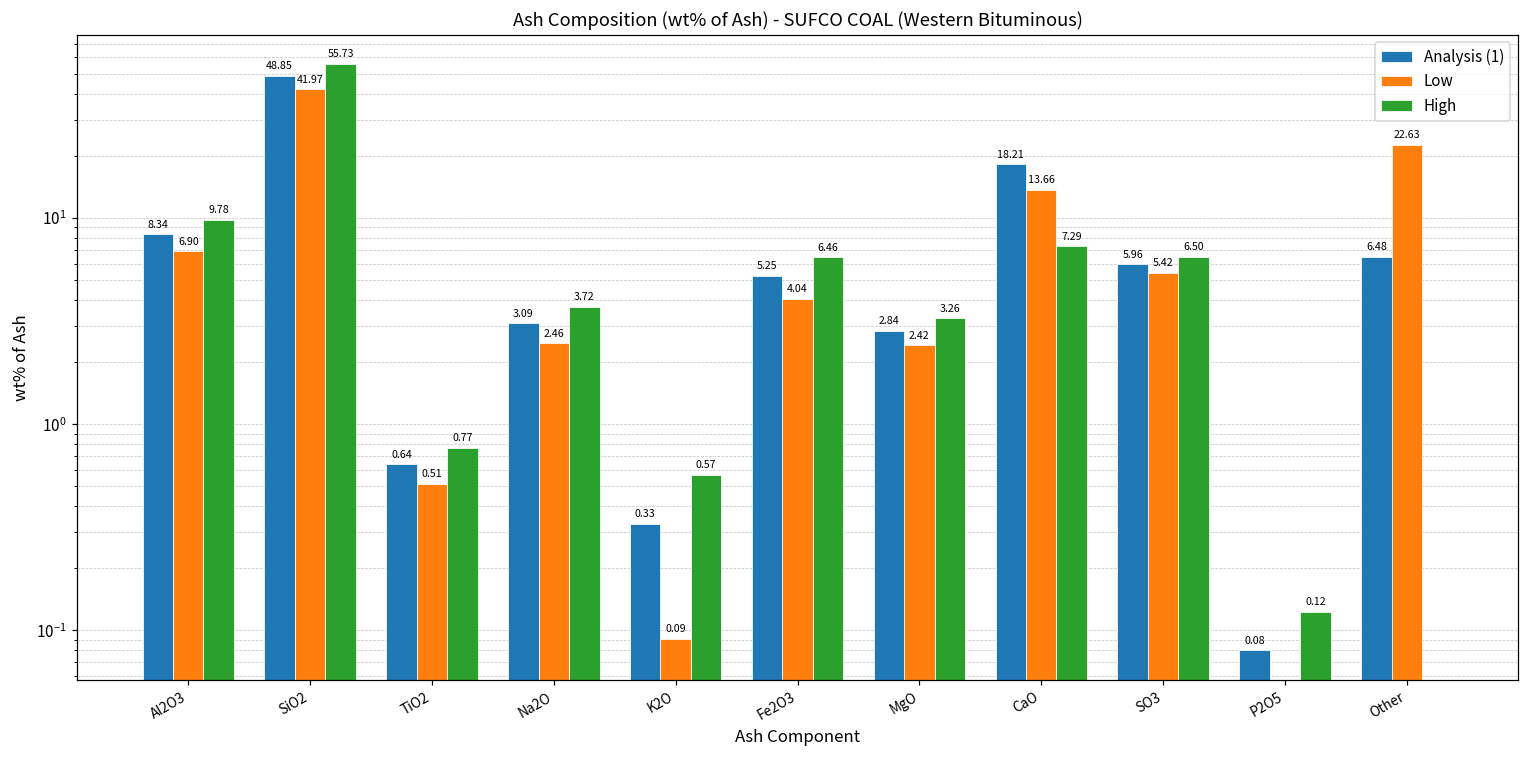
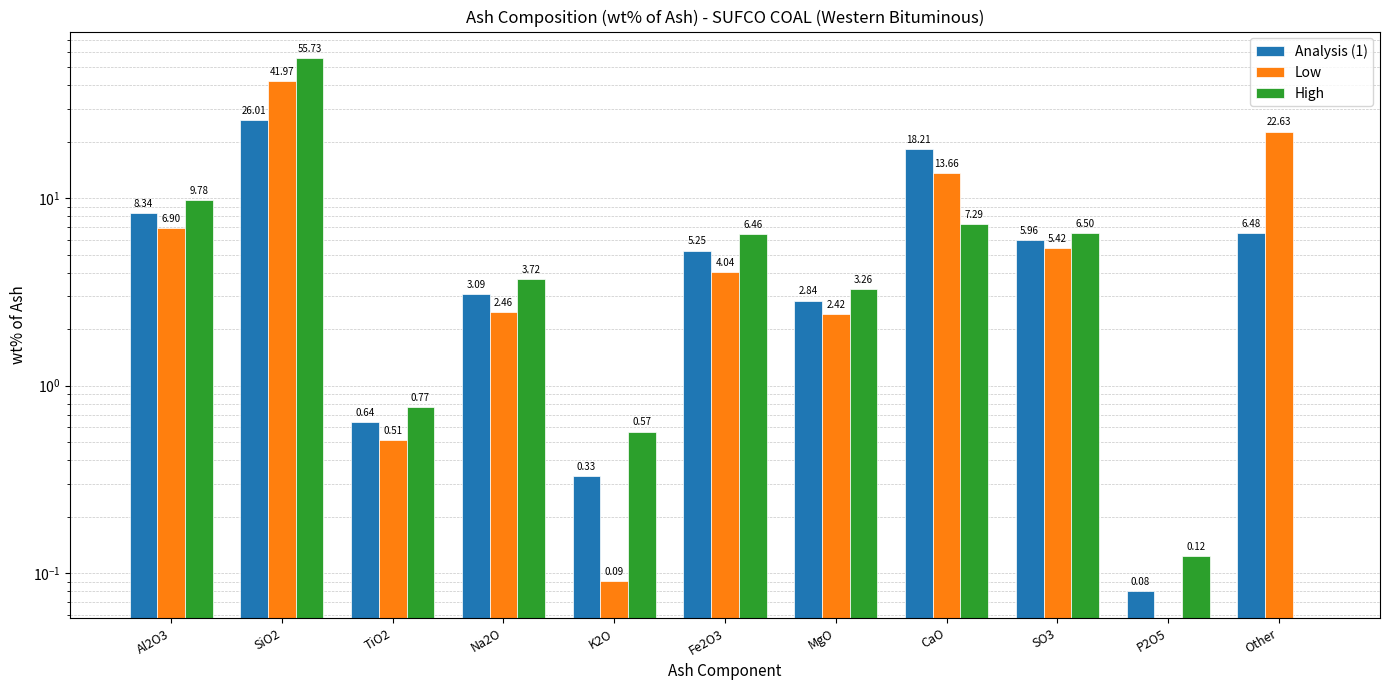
  {
    "Analysis (1)": {
      "Al2O3": 8.34,
-     "SiO2": 48.85,
+     "SiO2": 26.01,
      "TiO2": 0.64,
      "Na2O": 3.09,
      "K2O": 0.33,
      "Fe2O3": 5.25,
      "MgO": 2.84,
      "CaO": 18.21,
      "SO3": 5.96,
      "P2O5": 0.08,
      "Other": 6.48
    },
    "Low": {
      "Al2O3": 6.90,
      "SiO2": 41.97,
      "TiO2": 0.51,
      "Na2O": 2.46,
      "K2O": 0.09,
      "Fe2O3": 4.04,
      "MgO": 2.42,
      "CaO": 13.66,
      "SO3": 5.42,
      "Other": 22.63
    },
    "High": {
      "Al2O3": 9.78,
      "SiO2": 55.73,
      "TiO2": 0.77,
      "Na2O": 3.72,
      "K2O": 0.57,
      "Fe2O3": 6.46,
      "MgO": 3.26,
      "CaO": 7.29,
      "SO3": 6.50,
      "P2O5": 0.12
    }
  }
